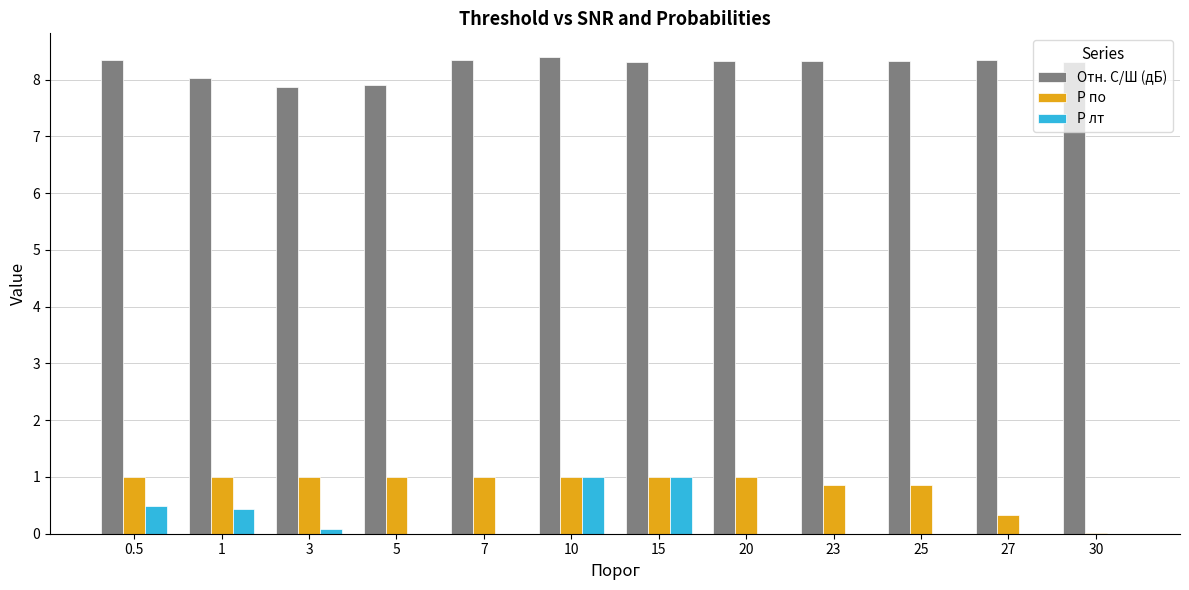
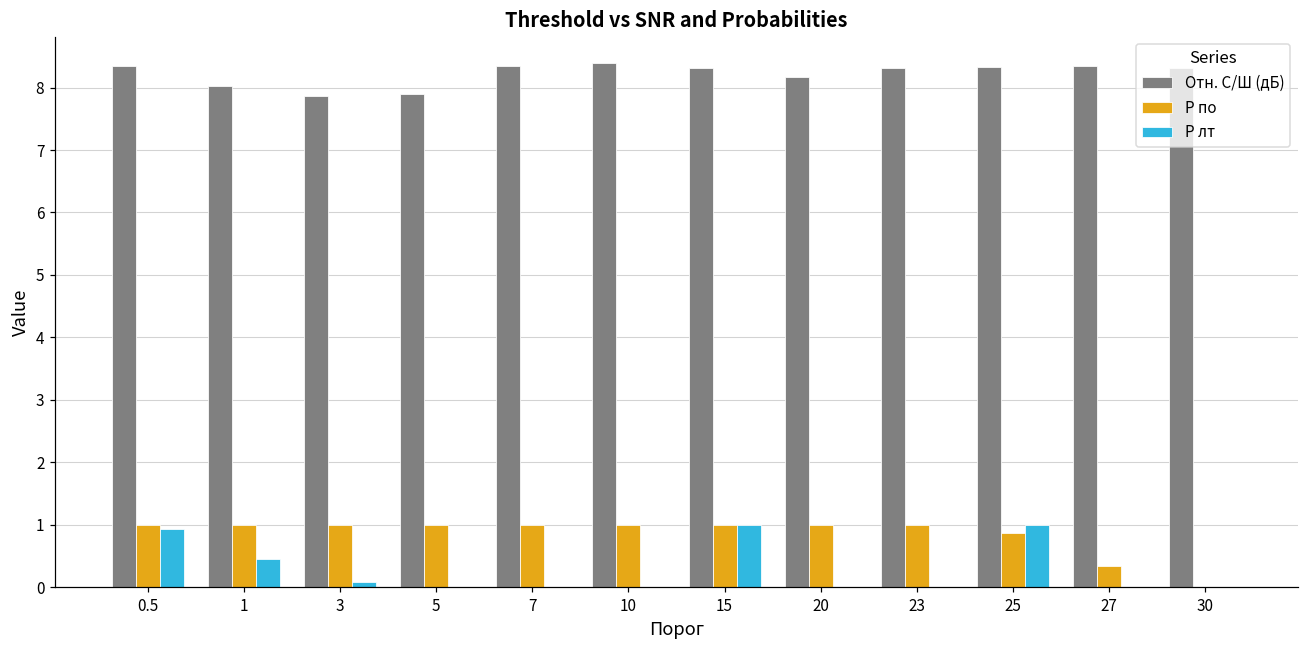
  {
    "Отн. С/Ш (дБ)": {
      "0.5": 8.3,
      "1": 8.0,
      "3": 7.9,
      "5": 7.9,
      "7": 8.3,
      "10": 8.4,
      "15": 8.3,
-     "20": 8.3,
+     "20": 8.2,
      "23": 8.3,
      "25": 8.3,
      "27": 8.3
    },
    "P по": {
      "0.5": 1.0,
      "1": 1.0,
      "3": 1.0,
      "5": 1.0,
      "7": 1.0,
      "10": 1.0,
      "15": 1.0,
      "20": 1.0,
-     "23": 0.9,
+     "23": 1.0,
      "25": 0.9,
      "27": 0.3
    },
    "P лт": {
-     "0.5": 0.5,
+     "0.5": 0.9,
      "1": 0.4,
      "3": 0.1,
      "7": 0.0,
-     "10": 1,
+     "10": 0,
      "15": 1.0,
      "20": 0.0,
      "23": 0.0,
-     "25": 0,
+     "25": 1,
      "27": 0.0,
      "30": 0.0
    }
  }
